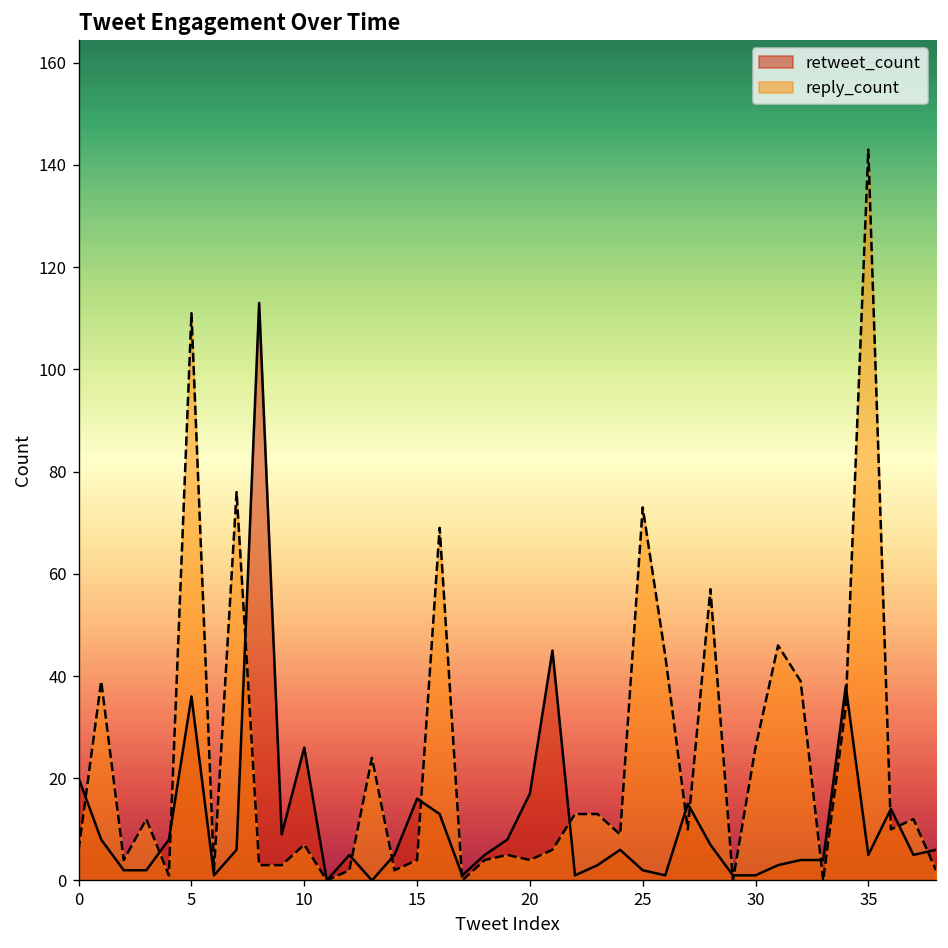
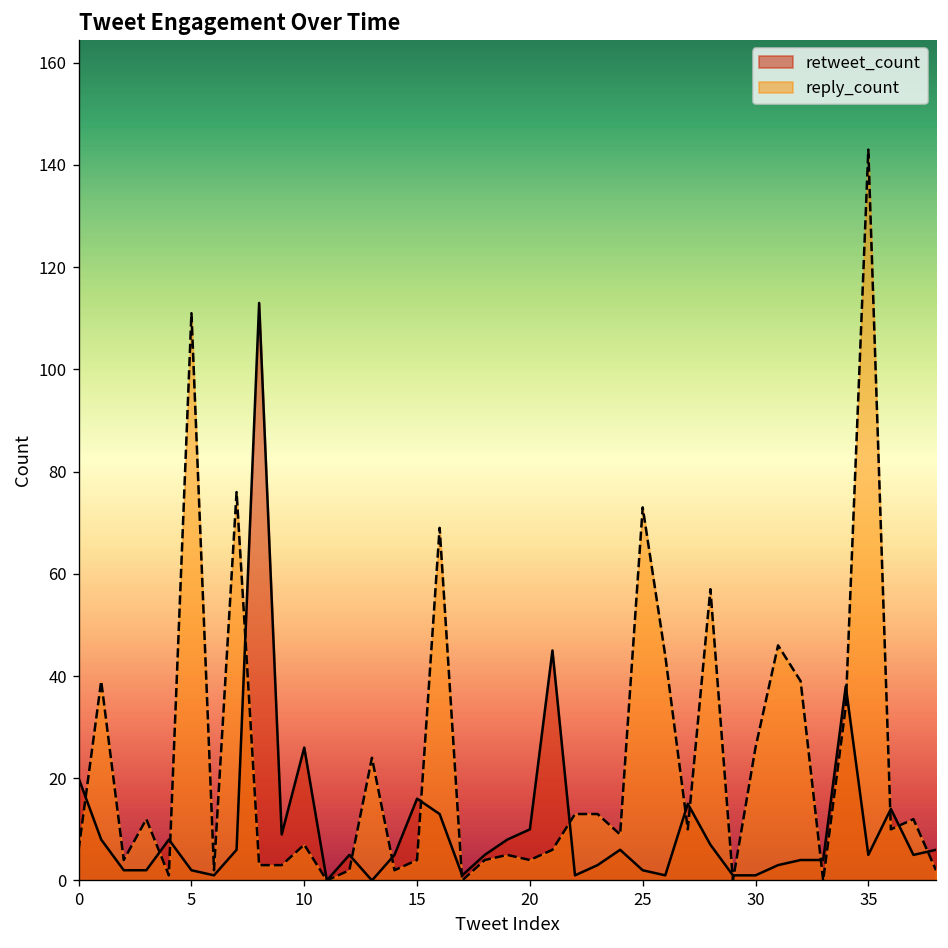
  {
    "retweet_count": {
      "0": 20,
-     "5": 36,
+     "5": 2,
      "10": 26,
      "15": 16,
-     "20": 17,
+     "20": 10,
      "25": 2,
      "30": 1,
      "35": 5
    },
    "reply_count": {
      "0": 6,
      "5": 111,
      "10": 7,
      "15": 4,
      "20": 4,
      "25": 73,
      "30": 26,
      "35": 143
    }
  }
